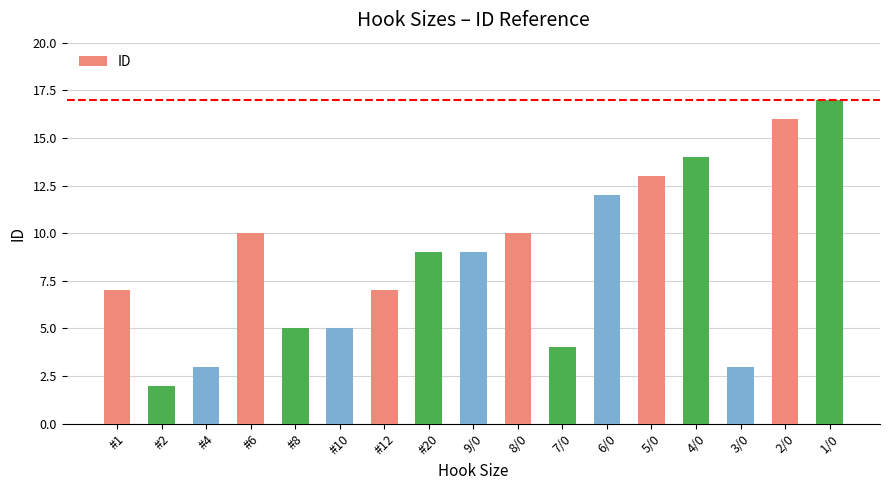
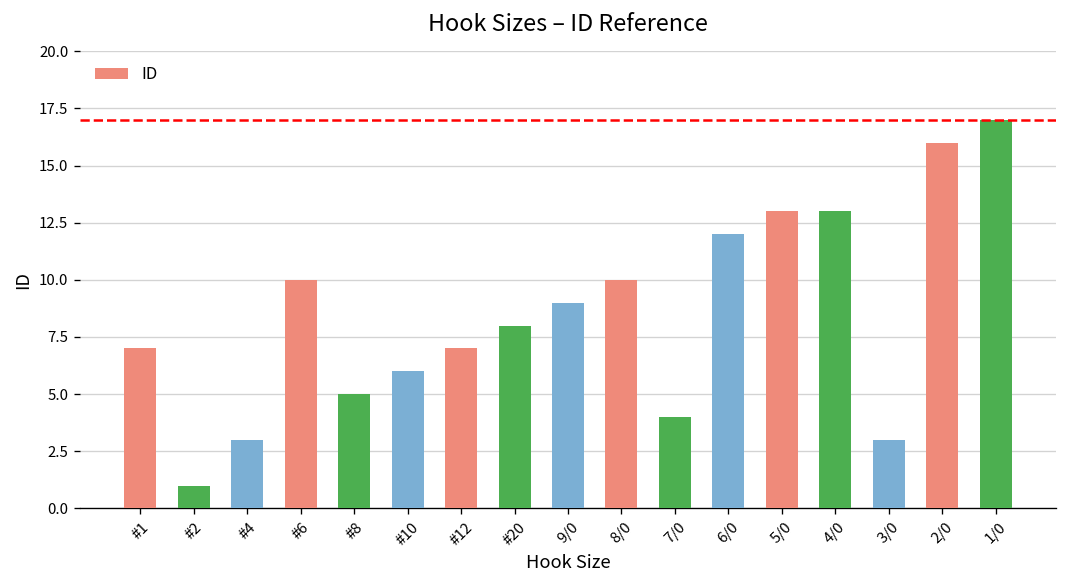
  {
    "#1": 7,
-   "#2": 2,
+   "#2": 1,
    "#4": 3,
    "#6": 10,
    "#8": 5,
-   "#10": 5,
+   "#10": 6,
    "#12": 7,
-   "#20": 9,
+   "#20": 8,
    "9/0": 9,
    "8/0": 10,
    "7/0": 4,
    "6/0": 12,
    "5/0": 13,
-   "4/0": 14,
+   "4/0": 13,
    "3/0": 3,
    "2/0": 16,
    "1/0": 17
  }
